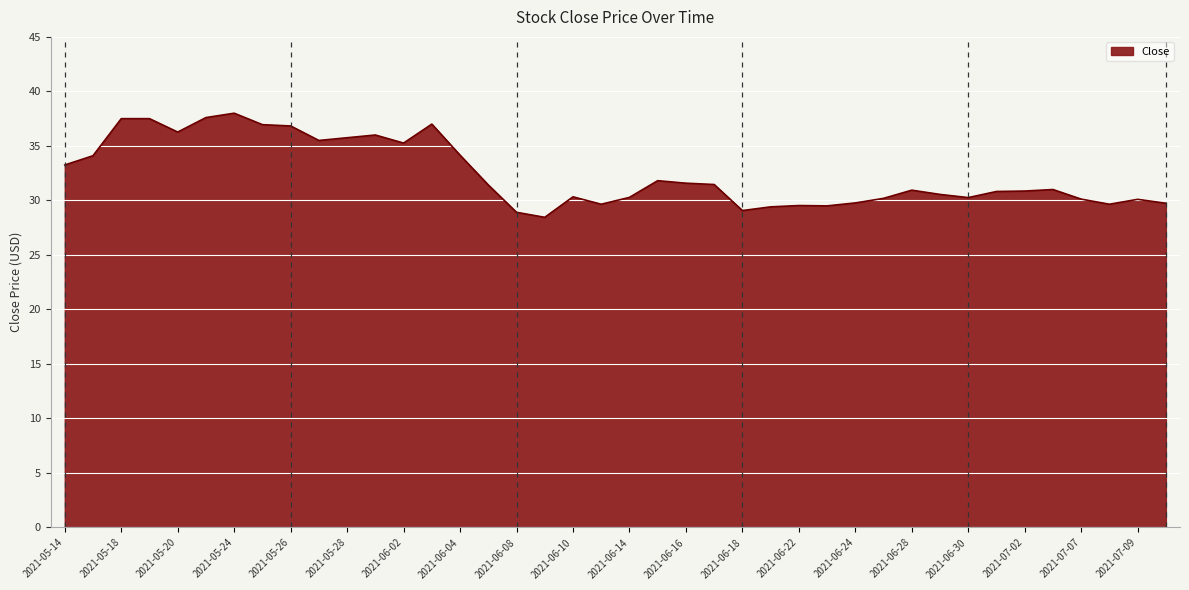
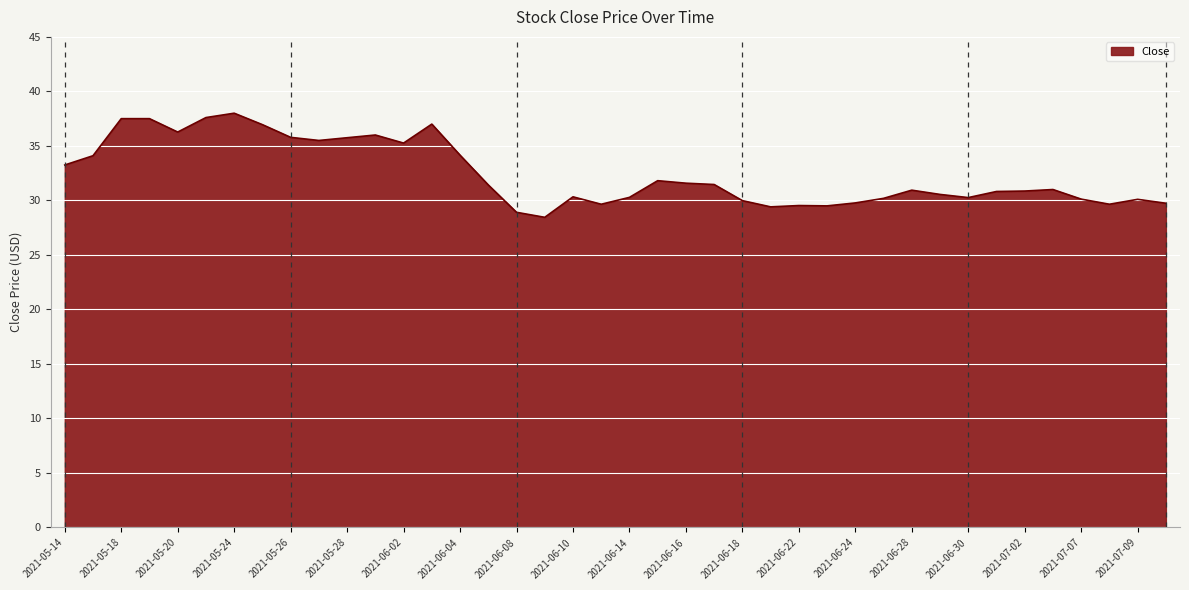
  {
    "2021-05-14": 33.3,
    "2021-05-18": 37.5,
    "2021-05-20": 36.3,
    "2021-05-24": 38.0,
-   "2021-05-26": 36.8,
+   "2021-05-26": 35.8,
    "2021-05-28": 35.8,
    "2021-06-02": 35.3,
    "2021-06-04": 34.2,
    "2021-06-08": 28.9,
    "2021-06-10": 30.3,
    "2021-06-14": 30.3,
    "2021-06-16": 31.6,
-   "2021-06-18": 29.1,
+   "2021-06-18": 30.0,
    "2021-06-22": 29.5,
    "2021-06-24": 29.8,
    "2021-06-28": 30.9,
    "2021-06-30": 30.3,
    "2021-07-02": 30.9,
    "2021-07-07": 30.1,
    "2021-07-09": 30.1
  }
